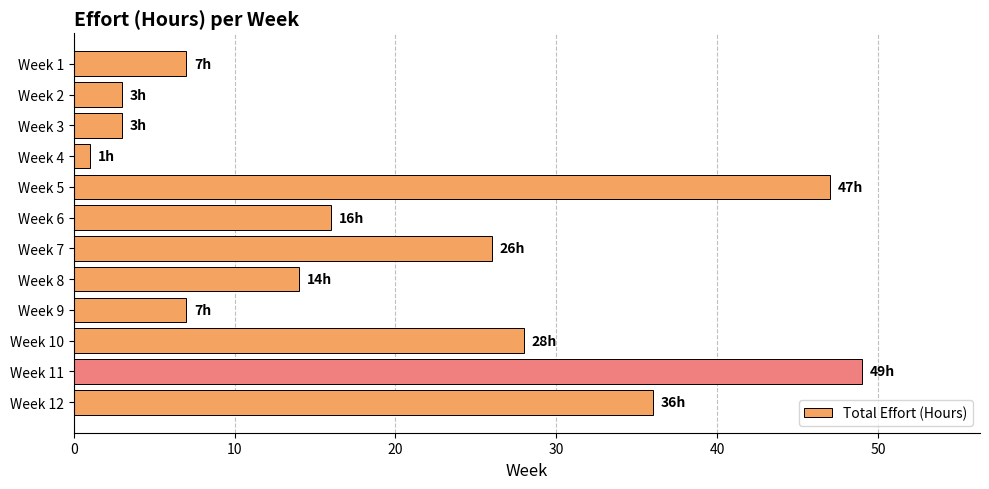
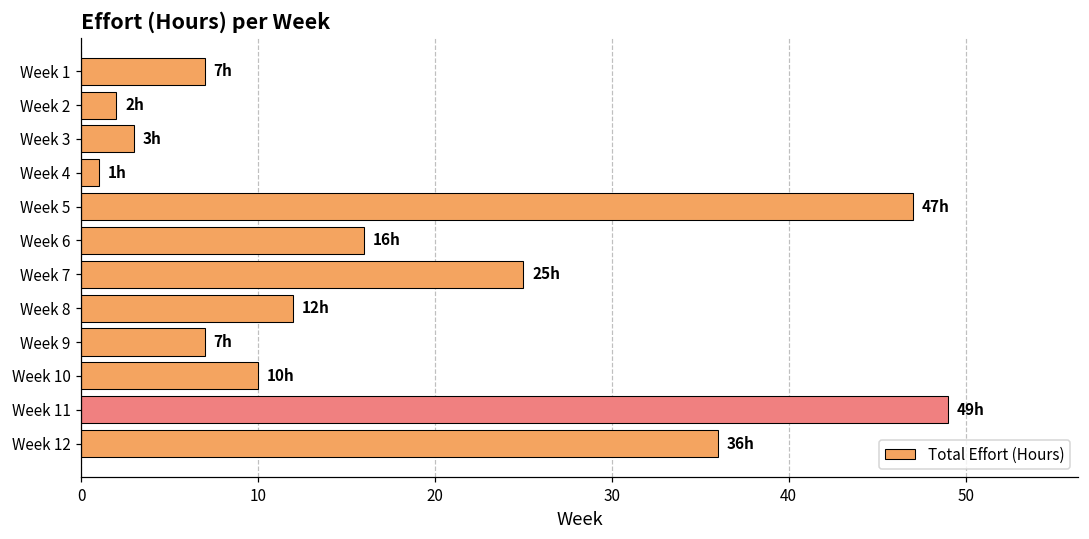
  {
    "Week 1": "7h",
-   "Week 2": "3h",
+   "Week 2": "2h",
    "Week 3": "3h",
    "Week 4": "1h",
    "Week 5": "47h",
    "Week 6": "16h",
-   "Week 7": "26h",
-   "Week 8": "14h",
+   "Week 7": "25h",
+   "Week 8": "12h",
    "Week 9": "7h",
-   "Week 10": "28h",
+   "Week 10": "10h",
    "Week 11": "49h",
    "Week 12": "36h"
  }
